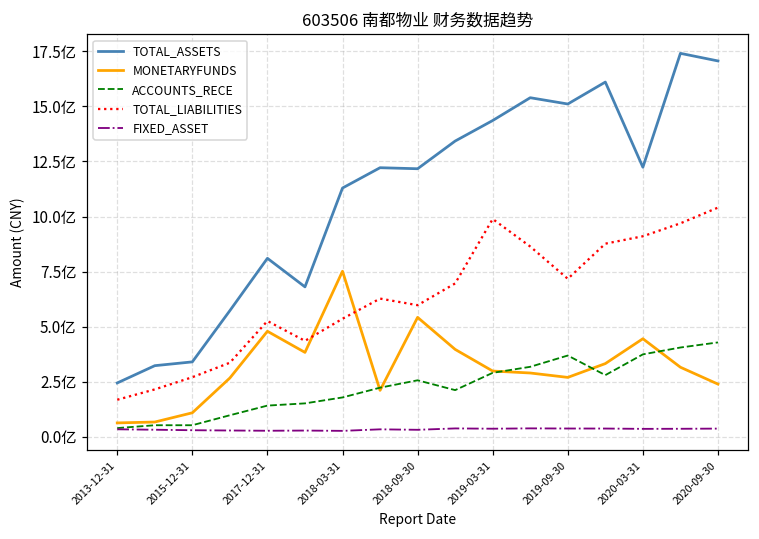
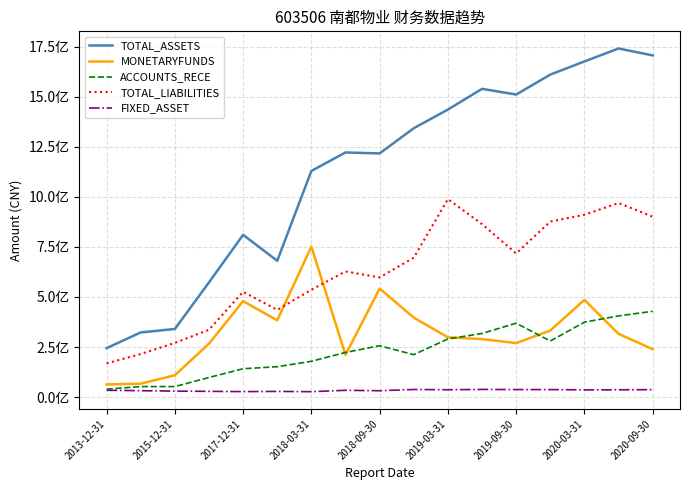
  {
    "TOTAL_ASSETS": {
      "2013-12-31": "2.4亿",
      "2015-12-31": "3.4亿",
      "2017-12-31": "8.1亿",
      "2018-03-31": "11.3亿",
      "2018-09-30": "12.2亿",
      "2019-03-31": "14.4亿",
      "2019-09-30": "15.1亿",
-     "2020-03-31": "12.2亿",
+     "2020-03-31": "16.8亿",
      "2020-09-30": "17.1亿"
    },
    "MONETARYFUNDS": {
      "2013-12-31": "0.6亿",
      "2015-12-31": "1.1亿",
      "2017-12-31": "4.8亿",
      "2018-03-31": "7.5亿",
      "2018-09-30": "5.4亿",
      "2019-09-30": "2.7亿",
-     "2020-03-31": "4.5亿",
+     "2020-03-31": "4.9亿",
      "2020-09-30": "2.4亿"
    },
    "ACCOUNTS_RECE": {
      "2015-12-31": "0.5亿",
      "2017-12-31": "1.4亿",
      "2018-03-31": "1.8亿",
      "2018-09-30": "2.6亿",
      "2019-09-30": "3.7亿",
      "2020-03-31": "3.7亿",
      "2020-09-30": "4.3亿"
    },
    "TOTAL_LIABILITIES": {
      "2013-12-31": "1.7亿",
      "2015-12-31": "2.7亿",
      "2017-12-31": "5.3亿",
      "2018-03-31": "5.4亿",
      "2018-09-30": "6.0亿",
      "2019-03-31": "9.9亿",
      "2019-09-30": "7.2亿",
      "2020-03-31": "9.1亿",
-     "2020-09-30": "10.4亿"
+     "2020-09-30": "9.0亿"
    },
    "FIXED_ASSET": {
      "2015-12-31": "0.3亿",
      "2017-12-31": "0.3亿",
      "2018-03-31": "0.3亿",
      "2018-09-30": "0.3亿",
      "2019-03-31": "0.4亿",
      "2019-09-30": "0.4亿",
      "2020-03-31": "0.4亿",
      "2020-09-30": "0.4亿"
    }
  }
